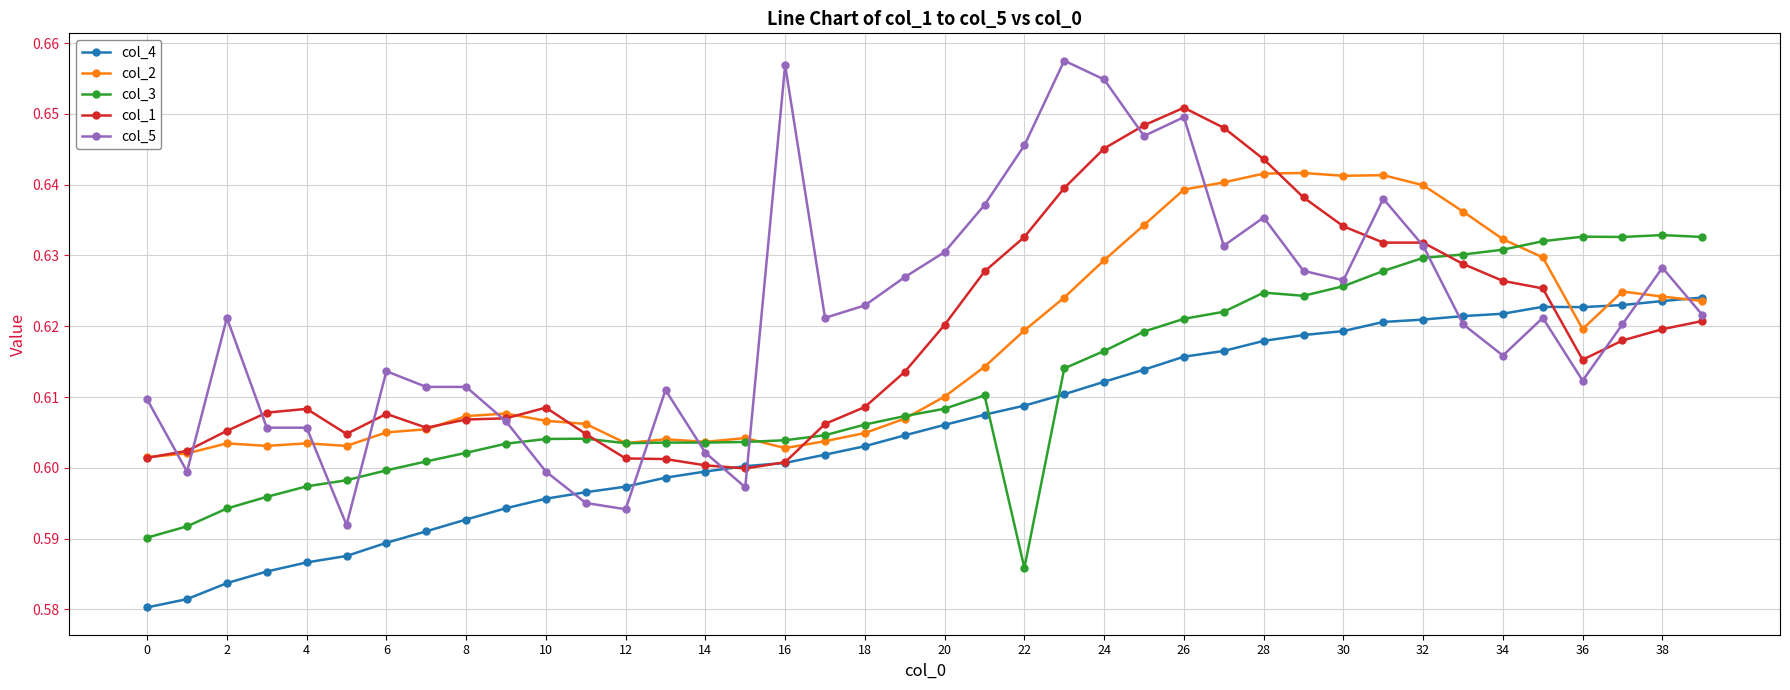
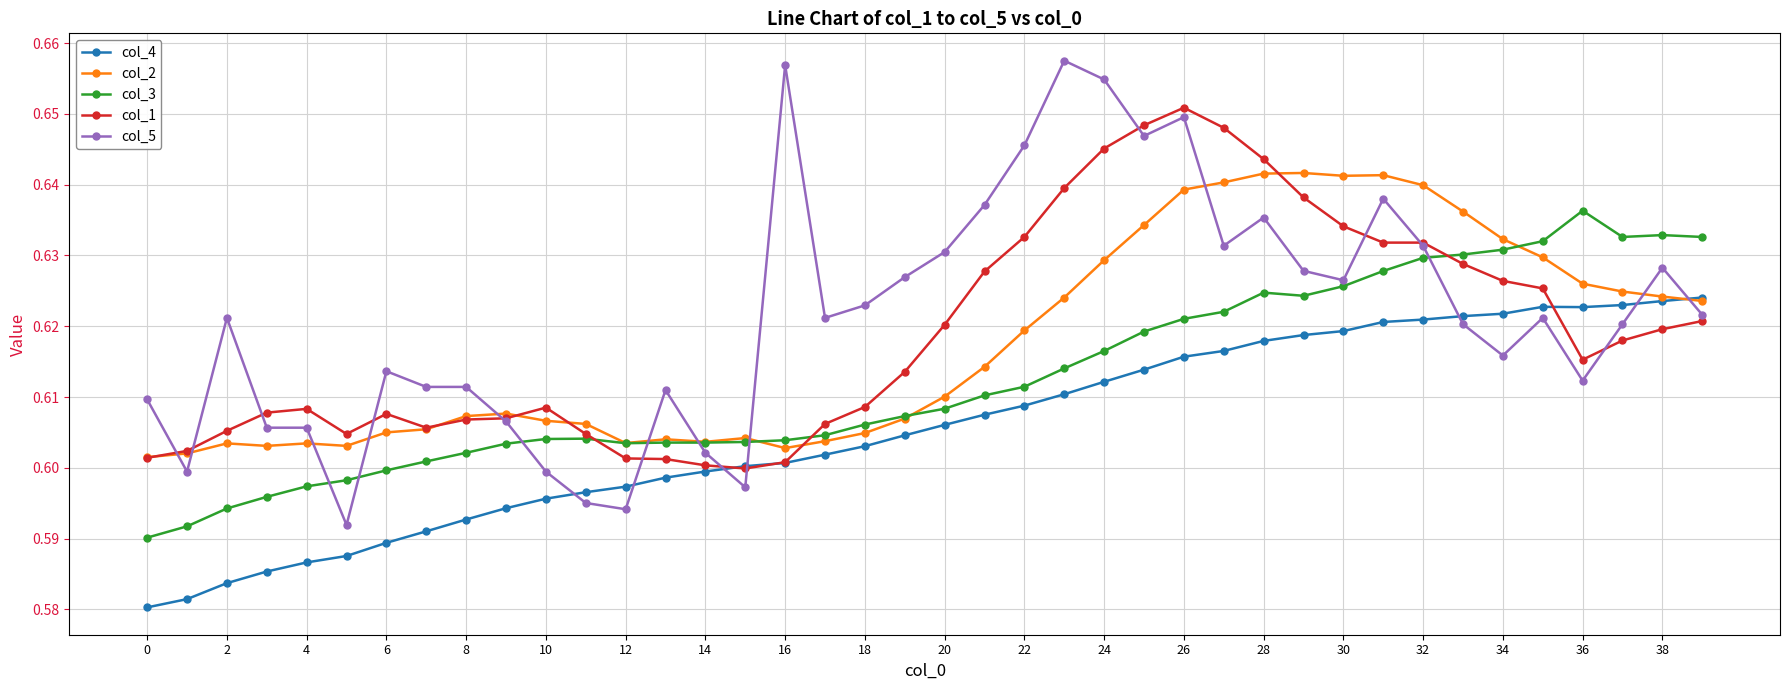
  {
    "col_4": {
      "0": 0.580,
      "2": 0.584,
      "4": 0.587,
      "6": 0.589,
      "8": 0.593,
      "10": 0.596,
      "12": 0.597,
      "14": 0.599,
      "18": 0.603,
      "20": 0.606,
      "22": 0.609,
      "24": 0.612,
      "26": 0.616,
      "28": 0.618,
      "30": 0.619,
      "32": 0.621,
      "34": 0.622,
      "36": 0.623,
      "38": 0.624
    },
    "col_2": {
      "2": 0.603,
      "4": 0.603,
      "6": 0.605,
      "8": 0.607,
      "10": 0.607,
      "16": 0.603,
      "18": 0.605,
      "20": 0.610,
      "22": 0.619,
      "24": 0.629,
      "26": 0.639,
      "28": 0.642,
      "30": 0.641,
      "32": 0.640,
      "34": 0.632,
-     "36": 0.620,
+     "36": 0.626,
      "38": 0.624
    },
    "col_3": {
      "0": 0.590,
      "2": 0.594,
      "4": 0.597,
      "6": 0.600,
      "8": 0.602,
      "10": 0.604,
      "16": 0.604,
      "18": 0.606,
      "20": 0.608,
-     "22": 0.586,
+     "22": 0.611,
      "24": 0.617,
      "26": 0.621,
      "28": 0.625,
      "30": 0.626,
      "32": 0.630,
      "34": 0.631,
-     "36": 0.633,
+     "36": 0.636,
      "38": 0.633
    },
    "col_1": {
      "2": 0.605,
      "4": 0.608,
      "6": 0.608,
      "8": 0.607,
      "10": 0.609,
      "12": 0.601,
      "14": 0.600,
      "18": 0.609,
      "20": 0.620,
      "22": 0.633,
      "24": 0.645,
      "26": 0.651,
      "28": 0.644,
      "30": 0.634,
      "32": 0.632,
      "34": 0.626,
      "36": 0.615,
      "38": 0.620
    },
    "col_5": {
      "0": 0.610,
      "2": 0.621,
      "4": 0.606,
      "6": 0.614,
      "8": 0.611,
      "10": 0.599,
      "12": 0.594,
      "14": 0.602,
      "16": 0.657,
      "18": 0.623,
      "20": 0.630,
      "22": 0.646,
      "24": 0.655,
      "26": 0.650,
      "28": 0.635,
      "30": 0.626,
      "32": 0.631,
      "34": 0.616,
      "36": 0.612,
      "38": 0.628
    }
  }
